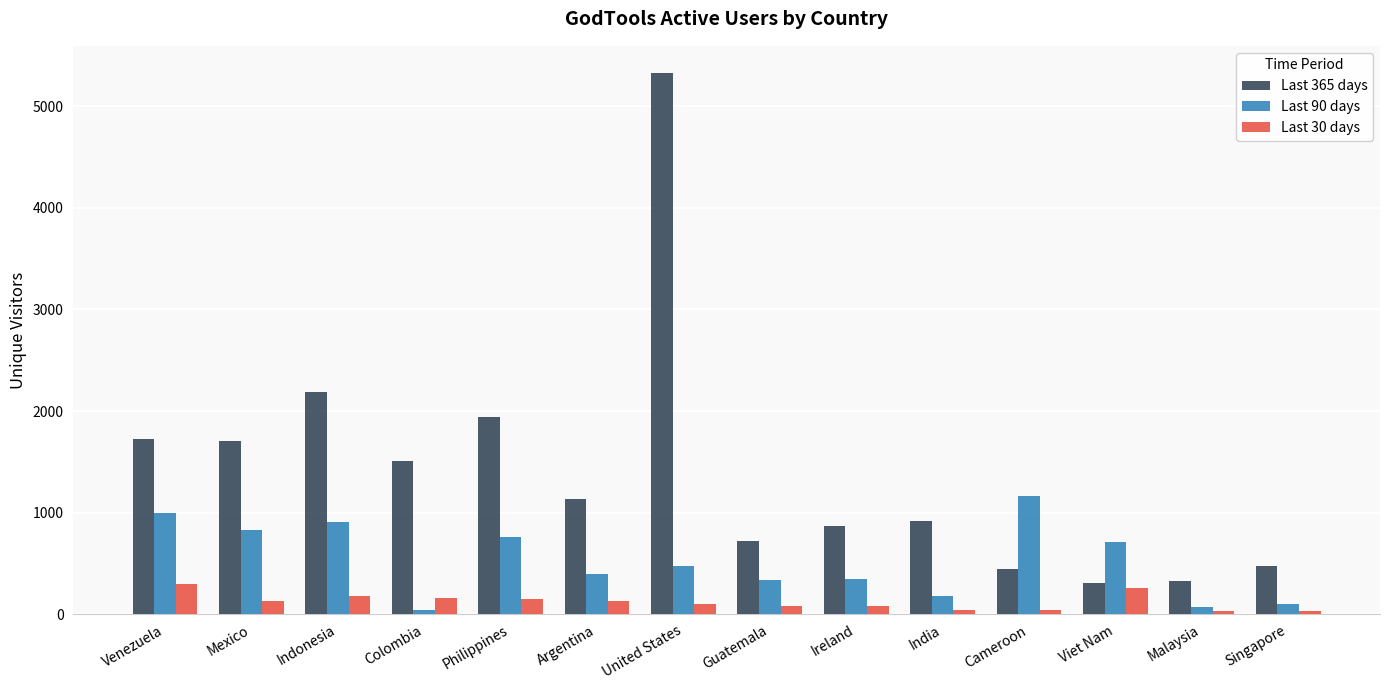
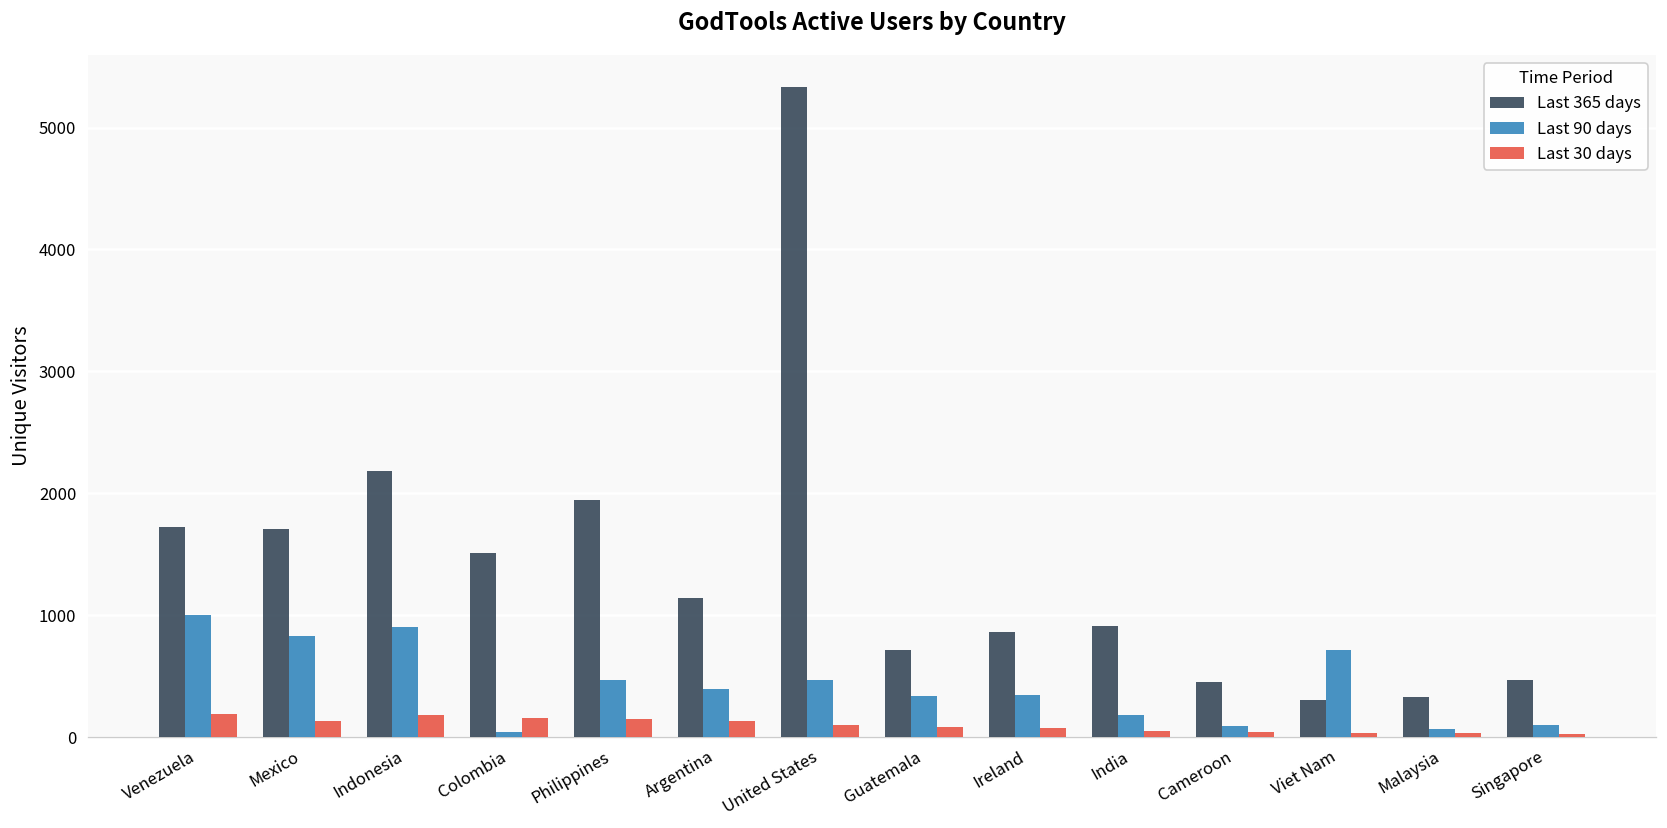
  {
    "Last 365 days": {
      "Venezuela": 1730,
      "Mexico": 1700,
      "Indonesia": 2190,
      "Colombia": 1510,
      "Philippines": 1940,
      "Argentina": 1140,
      "United States": 5330,
      "Guatemala": 720,
      "Ireland": 860,
      "India": 910,
      "Cameroon": 450,
      "Viet Nam": 310,
      "Malaysia": 330,
      "Singapore": 470
    },
    "Last 90 days": {
      "Venezuela": 1000,
      "Mexico": 830,
      "Indonesia": 910,
      "Colombia": 40,
-     "Philippines": 760,
+     "Philippines": 470,
      "Argentina": 400,
      "United States": 470,
      "Guatemala": 340,
      "Ireland": 340,
      "India": 180,
-     "Cameroon": 1160,
+     "Cameroon": 90,
      "Viet Nam": 710,
      "Malaysia": 70,
      "Singapore": 100
    },
    "Last 30 days": {
-     "Venezuela": 300,
+     "Venezuela": 190,
      "Mexico": 130,
      "Indonesia": 180,
      "Colombia": 160,
      "Philippines": 150,
      "Argentina": 130,
      "United States": 100,
      "Guatemala": 80,
      "Ireland": 80,
      "India": 50,
      "Cameroon": 40,
-     "Viet Nam": 260,
+     "Viet Nam": 40,
      "Malaysia": 40,
      "Singapore": 30
    }
  }
